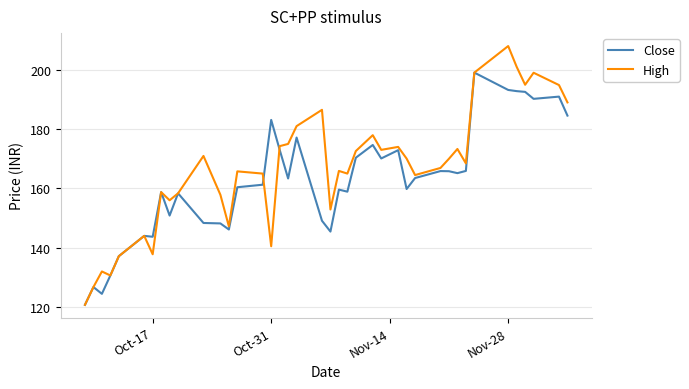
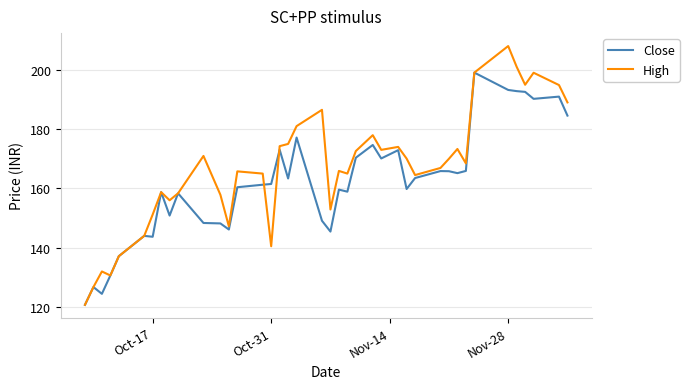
  {
    "Close": {
      "Oct-17": 144,
-     "Oct-31": 183,
+     "Oct-31": 162,
      "Nov-28": 193
    },
    "High": {
-     "Oct-17": 138,
+     "Oct-17": 151,
      "Oct-31": 141,
      "Nov-28": 208
    }
  }
